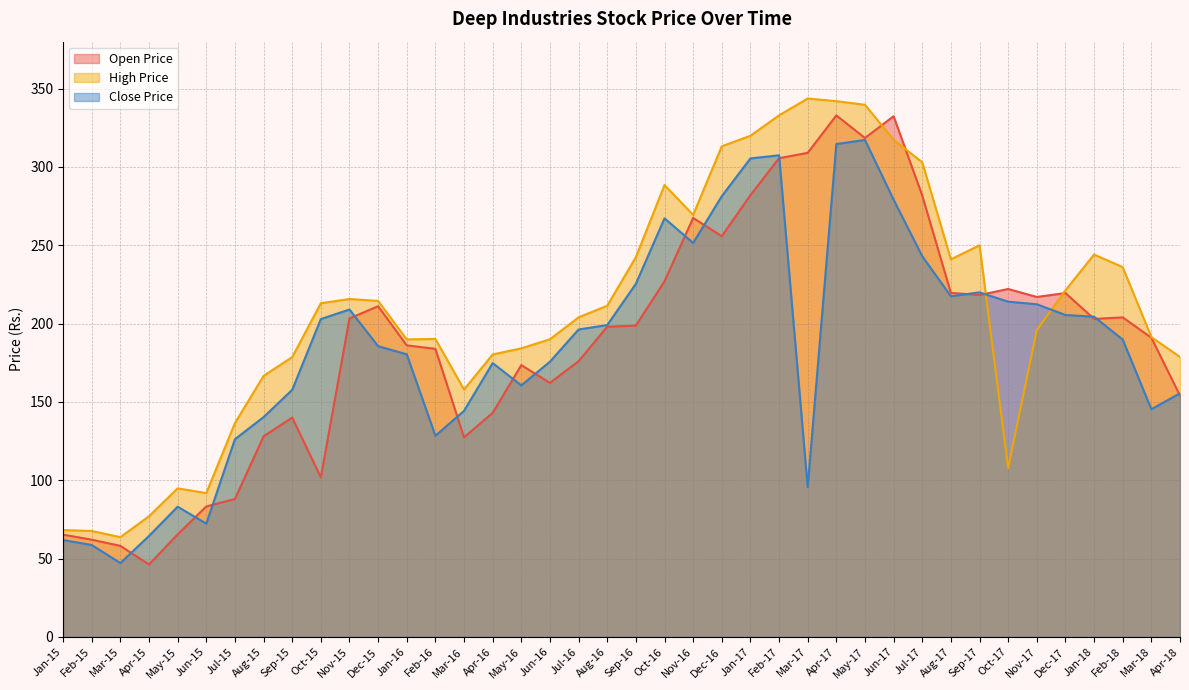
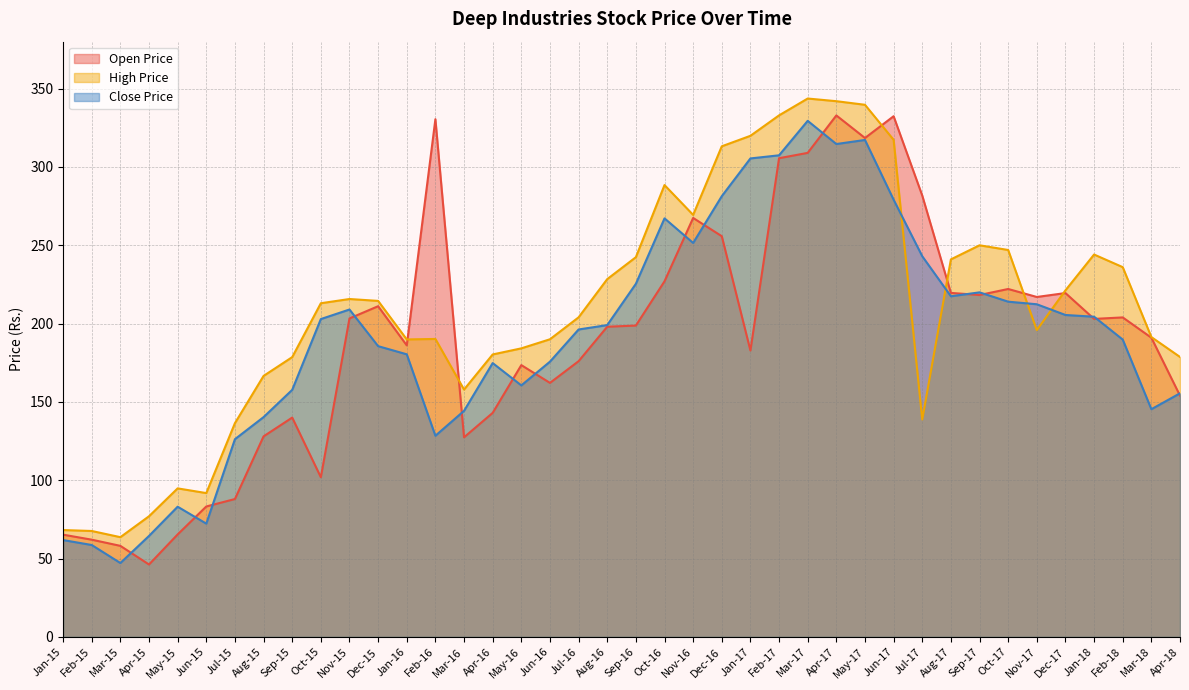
  {
    "Open Price": {
      "Jan-15": 65,
      "Feb-15": 62,
      "Mar-15": 58,
      "Apr-15": 46,
      "May-15": 65,
      "Jun-15": 83,
      "Jul-15": 88,
      "Aug-15": 128,
      "Sep-15": 140,
      "Oct-15": 102,
      "Nov-15": 203,
      "Dec-15": 211,
      "Jan-16": 186,
-     "Feb-16": 184,
+     "Feb-16": 331,
      "Mar-16": 127,
      "Apr-16": 143,
      "May-16": 174,
      "Jun-16": 162,
      "Jul-16": 176,
      "Sep-16": 199,
      "Oct-16": 227,
      "Nov-16": 267,
      "Dec-16": 256,
-     "Jan-17": 282,
+     "Jan-17": 183,
      "Feb-17": 306,
      "Mar-17": 309,
      "Apr-17": 333,
      "Jun-17": 332,
      "Jul-17": 282,
      "Aug-17": 220,
      "Sep-17": 218,
      "Oct-17": 222,
      "Nov-17": 217,
      "Dec-17": 220,
      "Feb-18": 204
    },
    "High Price": {
      "Jan-15": 68,
      "Feb-15": 68,
      "Mar-15": 64,
      "Apr-15": 77,
      "May-15": 95,
      "Jun-15": 92,
      "Jul-15": 136,
      "Aug-15": 167,
      "Sep-15": 179,
      "Oct-15": 213,
      "Nov-15": 216,
      "Dec-15": 215,
      "Jan-16": 190,
      "Feb-16": 190,
      "Mar-16": 158,
      "Apr-16": 180,
      "May-16": 184,
      "Jun-16": 190,
      "Jul-16": 204,
-     "Aug-16": 211,
+     "Aug-16": 228,
      "Sep-16": 242,
      "Oct-16": 288,
      "Nov-16": 269,
      "Dec-16": 313,
      "Jan-17": 320,
      "Feb-17": 333,
      "Mar-17": 344,
      "Apr-17": 342,
      "May-17": 340,
      "Jun-17": 317,
-     "Jul-17": 303,
+     "Jul-17": 139,
      "Aug-17": 241,
      "Sep-17": 250,
-     "Oct-17": 108,
+     "Oct-17": 247,
      "Nov-17": 196,
      "Dec-17": 221,
      "Jan-18": 244,
      "Feb-18": 236,
      "Apr-18": 179
    },
    "Close Price": {
      "Jan-15": 62,
      "Feb-15": 59,
      "Mar-15": 47,
      "Apr-15": 64,
      "May-15": 83,
      "Jun-15": 72,
      "Jul-15": 126,
      "Aug-15": 140,
      "Sep-15": 158,
      "Oct-15": 203,
      "Nov-15": 209,
      "Dec-15": 186,
      "Jan-16": 180,
      "Feb-16": 128,
      "Mar-16": 144,
      "Apr-16": 175,
      "May-16": 161,
      "Jun-16": 176,
      "Jul-16": 196,
      "Sep-16": 225,
      "Oct-16": 267,
      "Nov-16": 252,
      "Dec-16": 281,
      "Jan-17": 305,
      "Feb-17": 307,
-     "Mar-17": 96,
+     "Mar-17": 329,
      "Apr-17": 315,
      "Jun-17": 279,
      "Jul-17": 243,
      "Aug-17": 217,
      "Sep-17": 220,
      "Oct-17": 214,
      "Nov-17": 212,
      "Dec-17": 206,
      "Feb-18": 190,
      "Mar-18": 145
    }
  }
